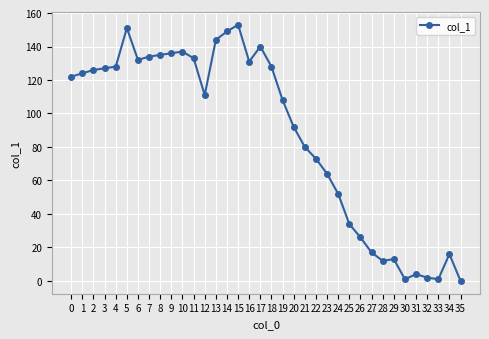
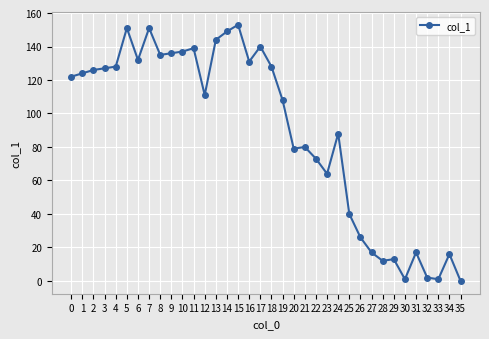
  {
    "0": 122,
    "1": 124,
    "2": 126,
    "3": 127,
    "4": 128,
    "5": 151,
    "6": 132,
-   "7": 134,
+   "7": 151,
    "8": 135,
    "9": 136,
    "10": 137,
-   "11": 133,
+   "11": 139,
    "12": 111,
    "13": 144,
    "14": 149,
    "15": 153,
    "16": 131,
    "17": 140,
    "18": 128,
    "19": 108,
-   "20": 92,
+   "20": 79,
    "21": 80,
    "22": 73,
    "23": 64,
-   "24": 52,
-   "25": 34,
+   "24": 88,
+   "25": 40,
    "26": 26,
    "27": 17,
    "28": 12,
    "29": 13,
    "30": 1,
-   "31": 4,
+   "31": 17,
    "32": 2,
    "33": 1,
    "34": 16,
    "35": 0
  }
